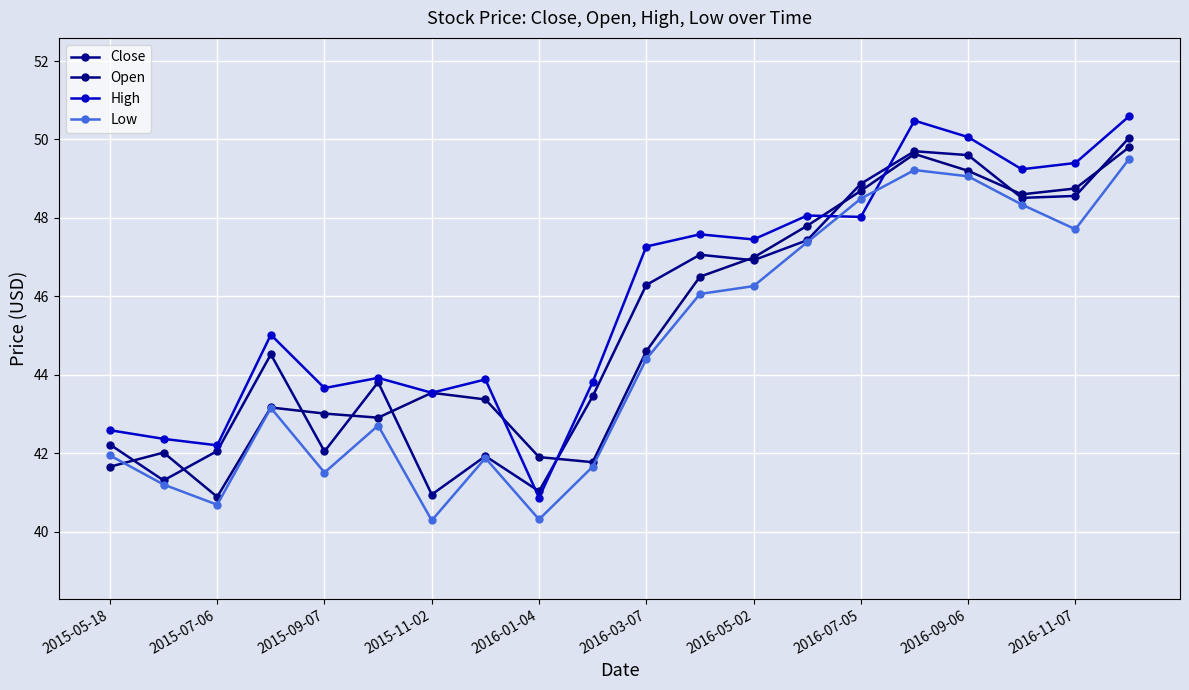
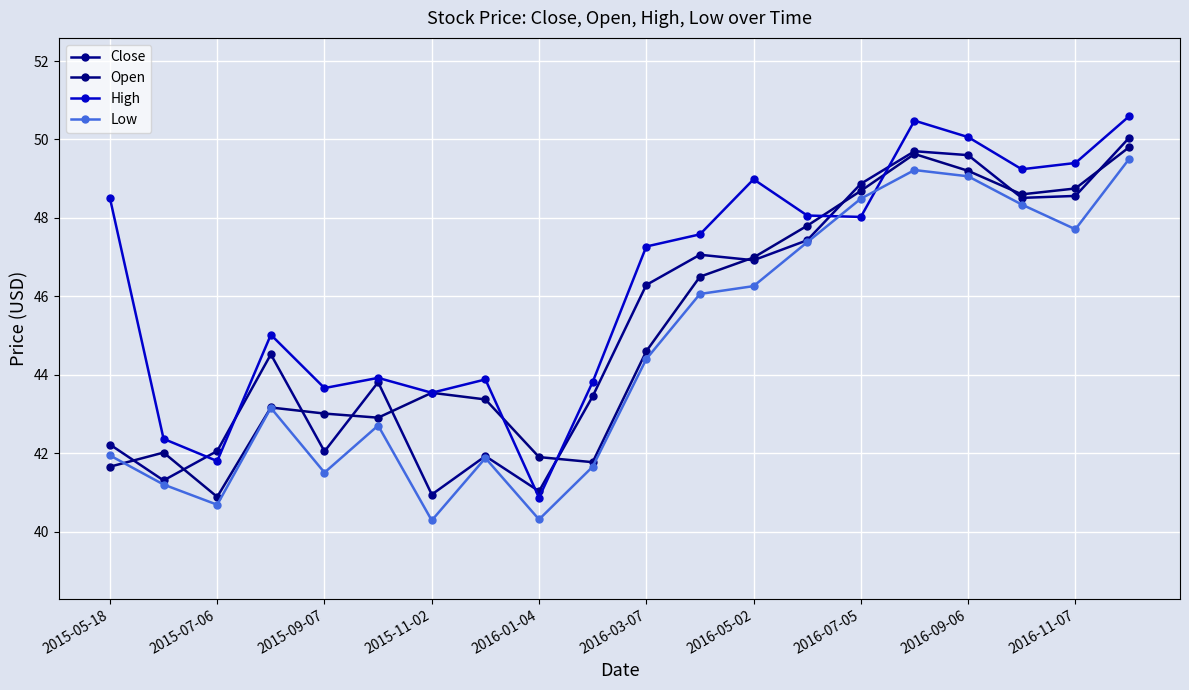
  {
    "High": {
-     "2015-05-18": 42.6,
-     "2015-07-06": 42.2,
+     "2015-05-18": 48.5,
+     "2015-07-06": 41.8,
      "2015-09-07": 43.7,
      "2016-01-04": 40.9,
      "2016-03-07": 47.3,
-     "2016-05-02": 47.5,
+     "2016-05-02": 49.0,
      "2016-07-05": 48.0,
      "2016-09-06": 50.1,
      "2016-11-07": 49.4
    },
    "Low": {
      "2015-05-18": 41.9,
      "2015-07-06": 40.7,
      "2015-09-07": 41.5,
      "2015-11-02": 40.3,
      "2016-01-04": 40.3,
      "2016-03-07": 44.4,
      "2016-05-02": 46.3,
      "2016-07-05": 48.5,
      "2016-09-06": 49.1,
      "2016-11-07": 47.7
    }
  }
